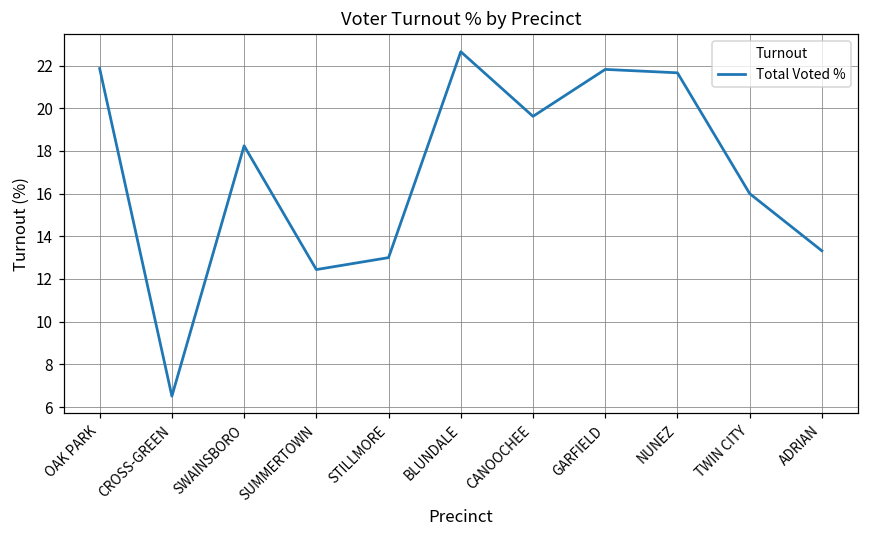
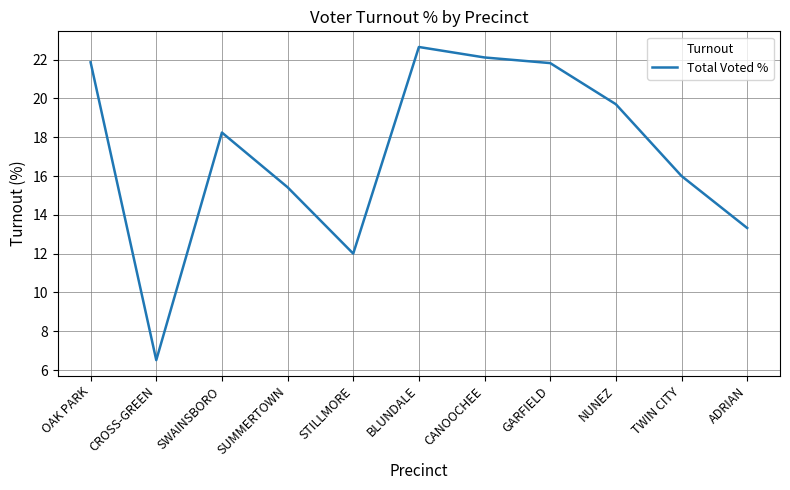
  {
    "OAK PARK": 21.9,
    "CROSS-GREEN": 6.5,
    "SWAINSBORO": 18.2,
-   "SUMMERTOWN": 12.4,
-   "STILLMORE": 13,
+   "SUMMERTOWN": 15.4,
+   "STILLMORE": 12,
    "BLUNDALE": 22.7,
-   "CANOOCHEE": 19.6,
+   "CANOOCHEE": 22.1,
    "GARFIELD": 21.8,
-   "NUNEZ": 21.7,
+   "NUNEZ": 19.7,
    "TWIN CITY": 16.0,
    "ADRIAN": 13.3
  }
